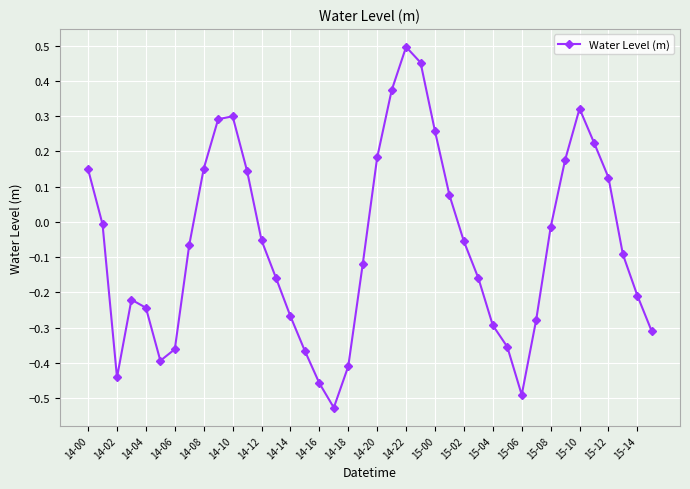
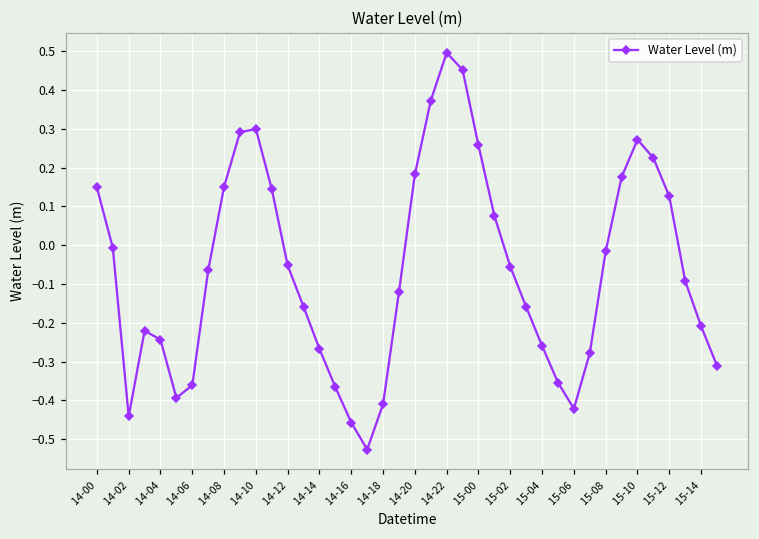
  {
    "14-00": 0.15,
    "14-02": -0.44,
    "14-04": -0.24,
    "14-06": -0.36,
    "14-08": 0.15,
    "14-10": 0.30,
    "14-12": -0.05,
    "14-14": -0.27,
    "14-16": -0.46,
    "14-18": -0.41,
    "14-20": 0.18,
    "14-22": 0.50,
    "15-00": 0.26,
    "15-02": -0.06,
-   "15-04": -0.29,
-   "15-06": -0.49,
+   "15-04": -0.26,
+   "15-06": -0.42,
    "15-08": -0.02,
-   "15-10": 0.32,
+   "15-10": 0.27,
    "15-12": 0.13,
    "15-14": -0.21
  }
